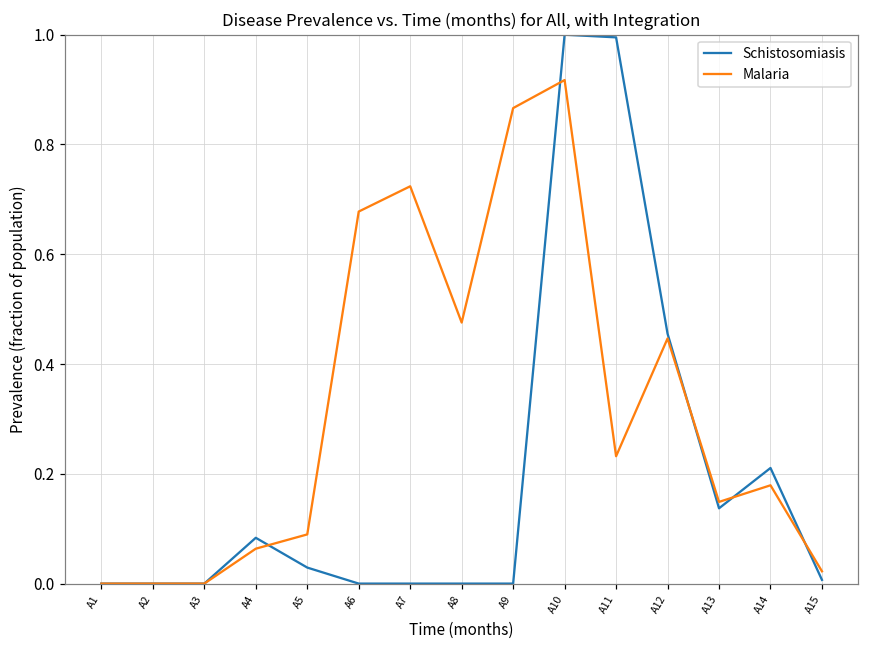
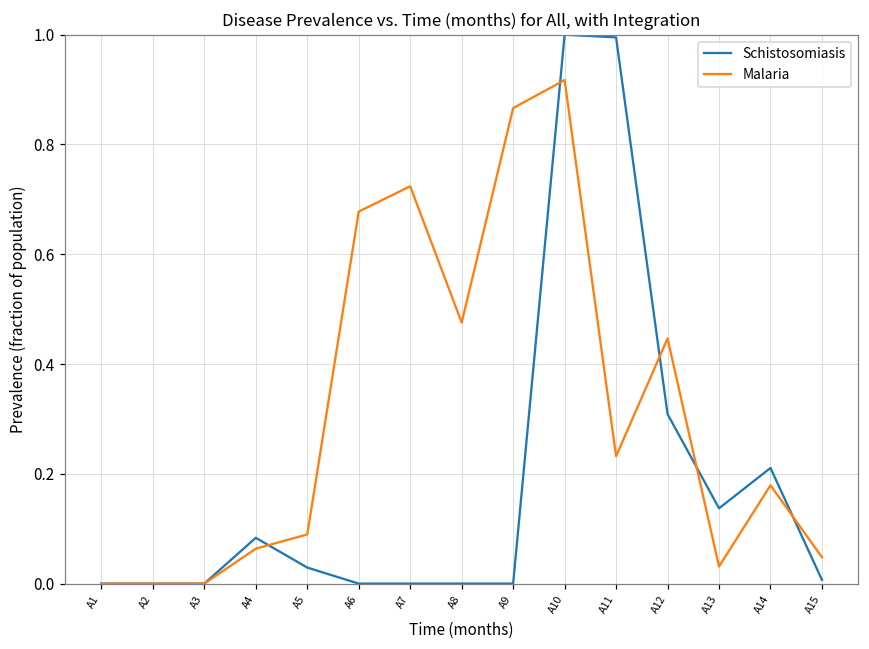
  {
    "Schistosomiasis": {
      "A4": 0.08,
      "A5": 0.03,
      "A6": 0.00,
      "A7": 0.00,
      "A8": 0.00,
      "A9": 0.00,
      "A10": 1.00,
      "A11": 1.00,
-     "A12": 0.46,
+     "A12": 0.31,
      "A13": 0.14,
      "A14": 0.21,
      "A15": 0.01
    },
    "Malaria": {
      "A4": 0.06,
      "A5": 0.09,
      "A6": 0.68,
      "A7": 0.72,
      "A8": 0.48,
      "A9": 0.87,
      "A10": 0.92,
      "A11": 0.23,
      "A12": 0.45,
-     "A13": 0.15,
+     "A13": 0.03,
      "A14": 0.18,
-     "A15": 0.02
+     "A15": 0.05
    }
  }
